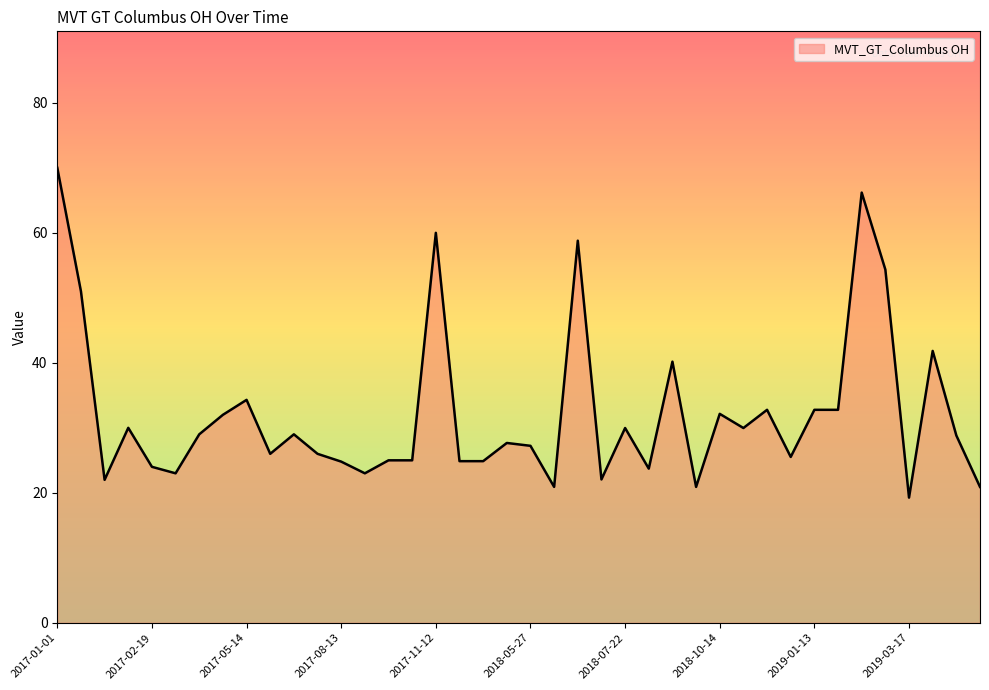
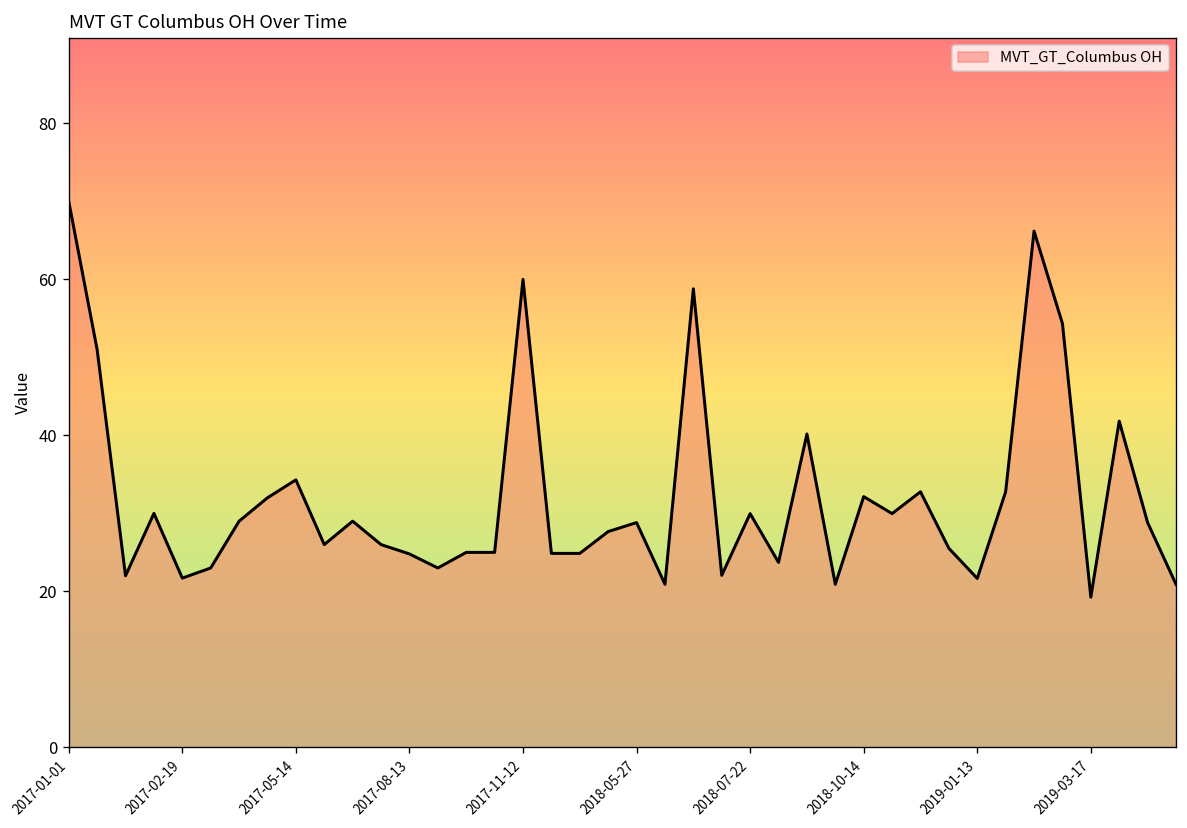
  {
    "2017-01-01": 70,
-   "2017-02-19": 24,
+   "2017-02-19": 22,
    "2017-05-14": 34,
    "2017-08-13": 25,
    "2017-11-12": 60,
-   "2018-05-27": 27,
+   "2018-05-27": 29,
    "2018-07-22": 30,
    "2018-10-14": 32,
-   "2019-01-13": 33,
+   "2019-01-13": 22,
    "2019-03-17": 19
  }
